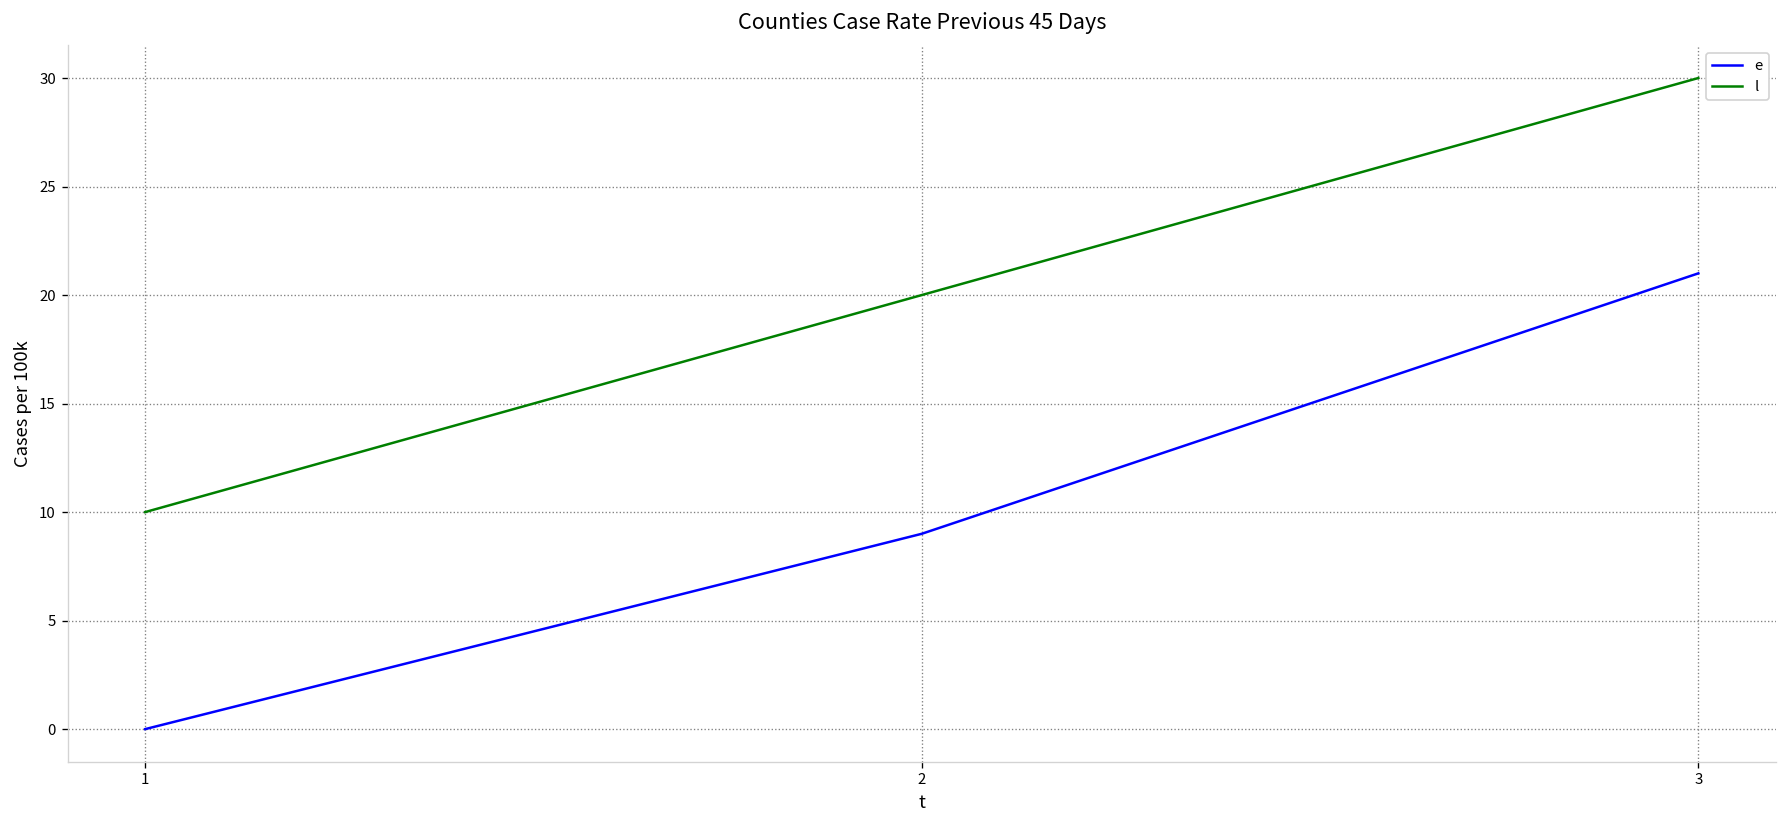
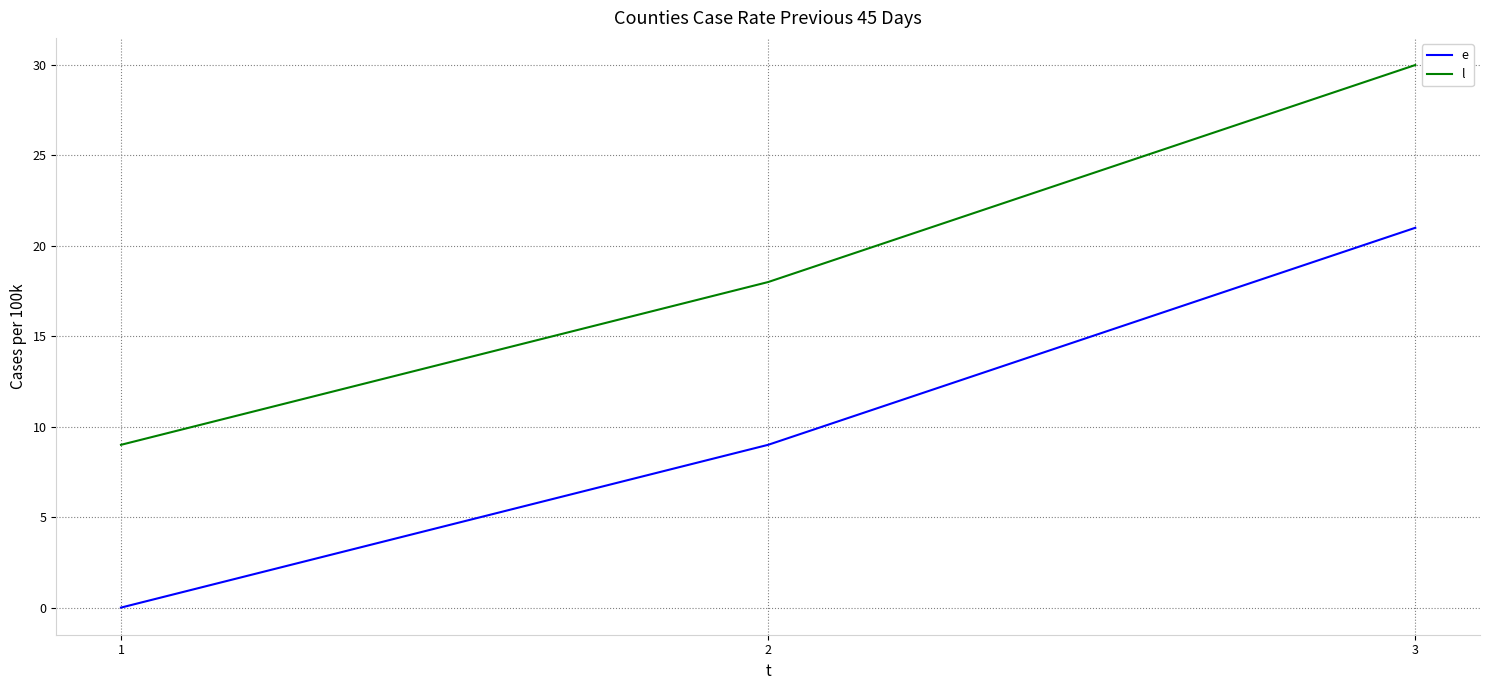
  {
    "e": {
      "1": 0,
      "2": 9,
      "3": 21
    },
    "l": {
-     "1": 10,
-     "2": 20,
+     "1": 9,
+     "2": 18,
      "3": 30
    }
  }
